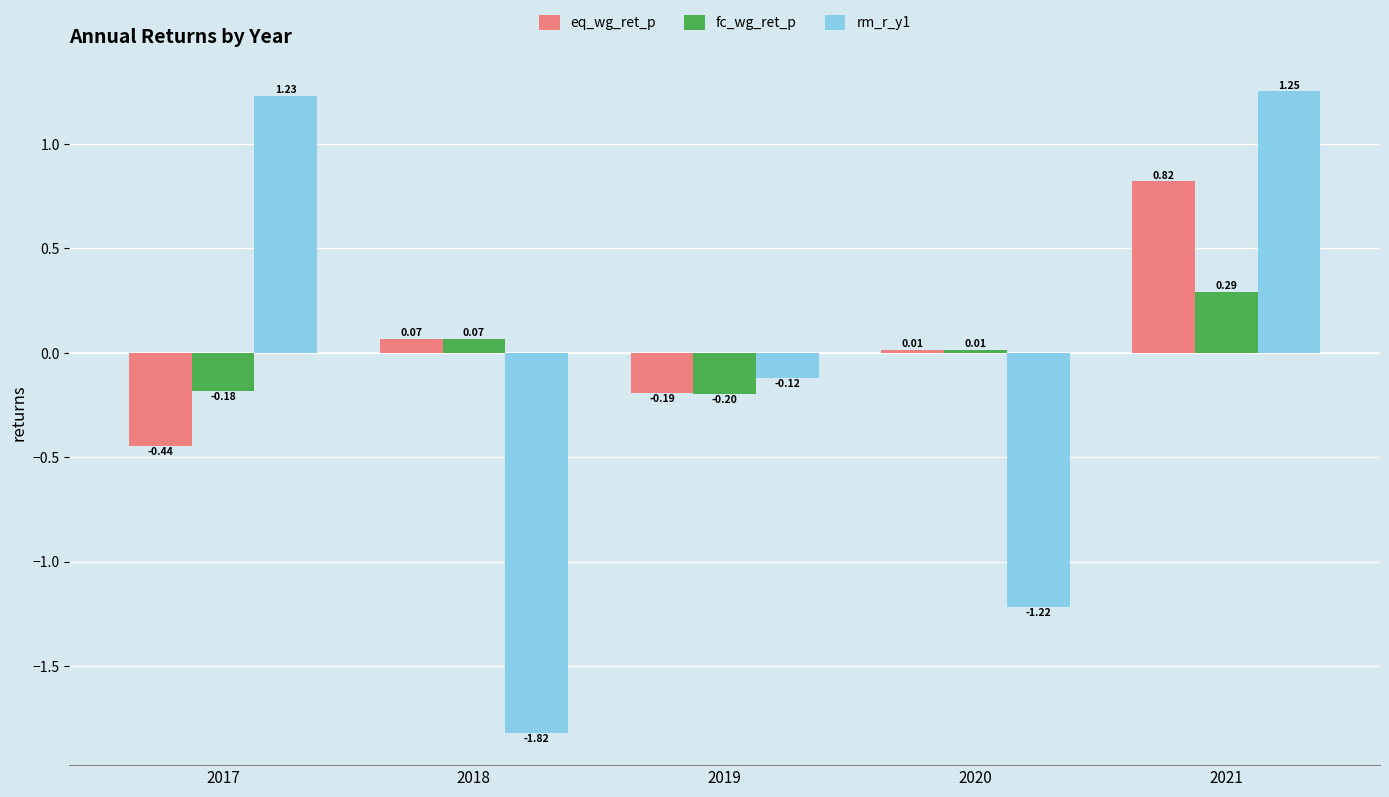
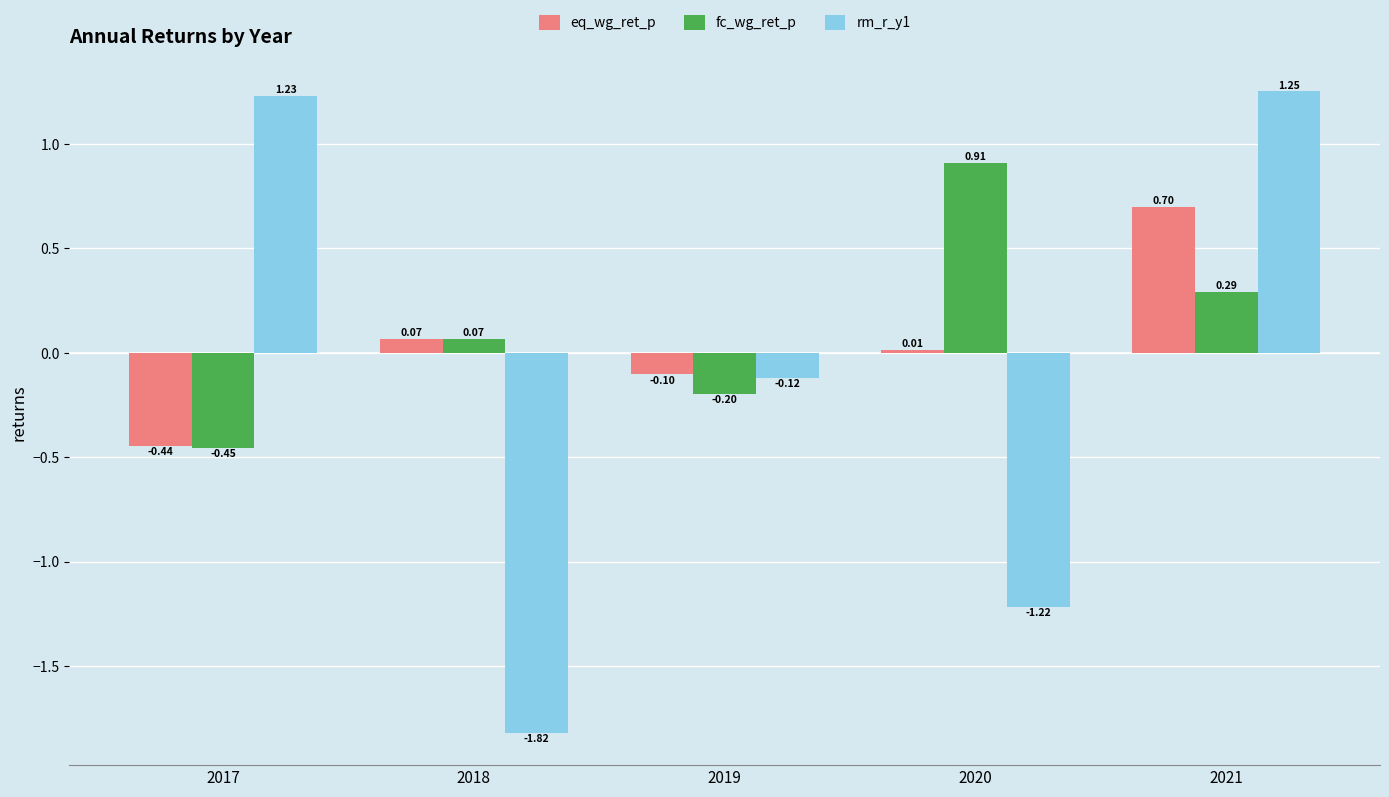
  {
    "eq_wg_ret_p": {
      "2017": -0.44,
      "2018": 0.07,
-     "2019": -0.19,
+     "2019": -0.10,
      "2020": 0.01,
-     "2021": 0.82
+     "2021": 0.70
    },
    "fc_wg_ret_p": {
-     "2017": -0.18,
+     "2017": -0.45,
      "2018": 0.07,
      "2019": -0.20,
-     "2020": 0.01,
+     "2020": 0.91,
      "2021": 0.29
    },
    "rm_r_y1": {
      "2017": 1.23,
      "2018": -1.82,
      "2019": -0.12,
      "2020": -1.22,
      "2021": 1.25
    }
  }
